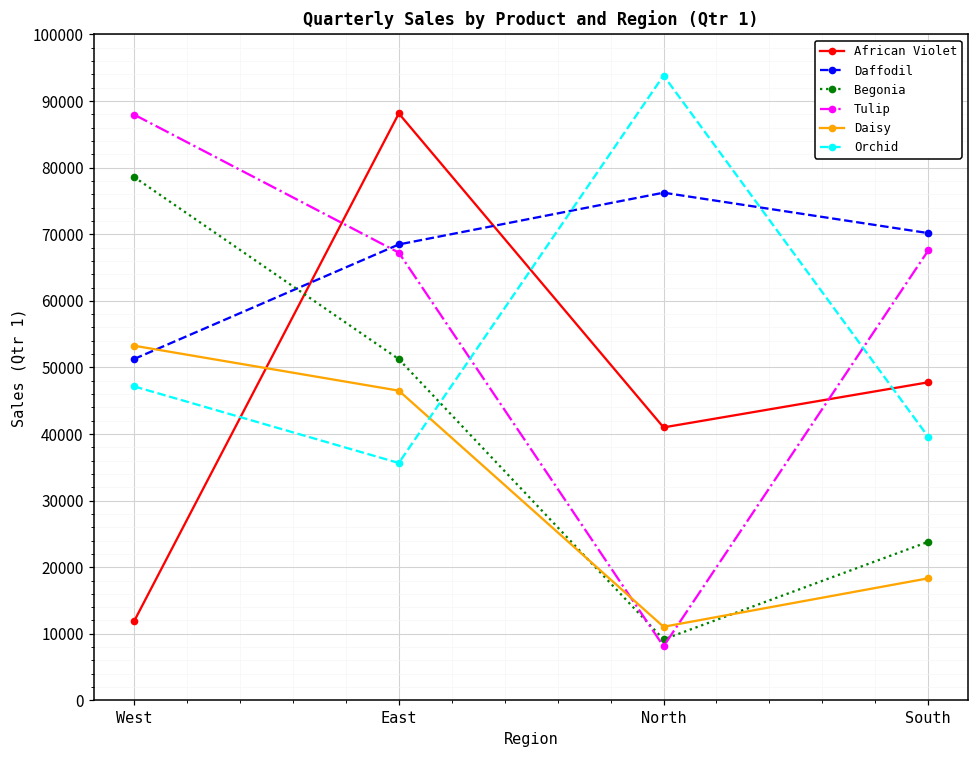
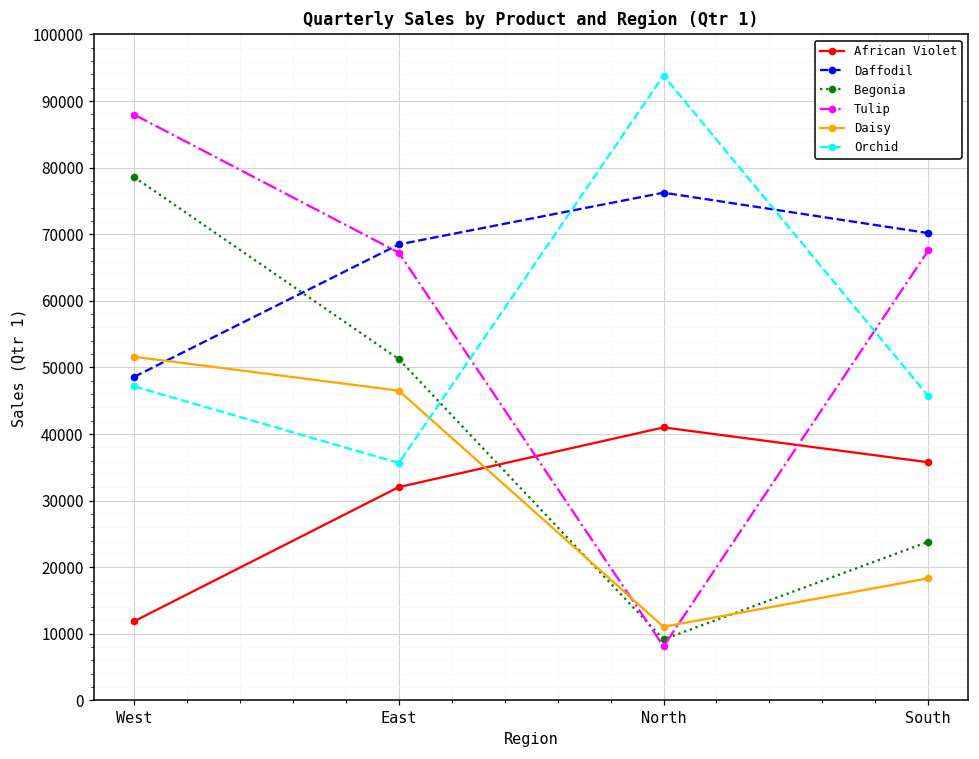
  {
    "African Violet": {
      "West": 12000,
-     "East": 88000,
+     "East": 32000,
      "North": 41000,
-     "South": 48000
+     "South": 36000
    },
    "Daffodil": {
-     "West": 51000,
+     "West": 49000,
      "East": 68000,
      "North": 76000,
      "South": 70000
    },
    "Begonia": {
      "West": 79000,
      "East": 51000,
      "North": 9000,
      "South": 24000
    },
    "Tulip": {
      "West": 88000,
      "East": 67000,
      "North": 8000,
      "South": 68000
    },
    "Daisy": {
-     "West": 53000,
+     "West": 52000,
      "East": 47000,
      "North": 11000,
      "South": 18000
    },
    "Orchid": {
      "West": 47000,
      "East": 36000,
      "North": 94000,
-     "South": 40000
+     "South": 46000
    }
  }
